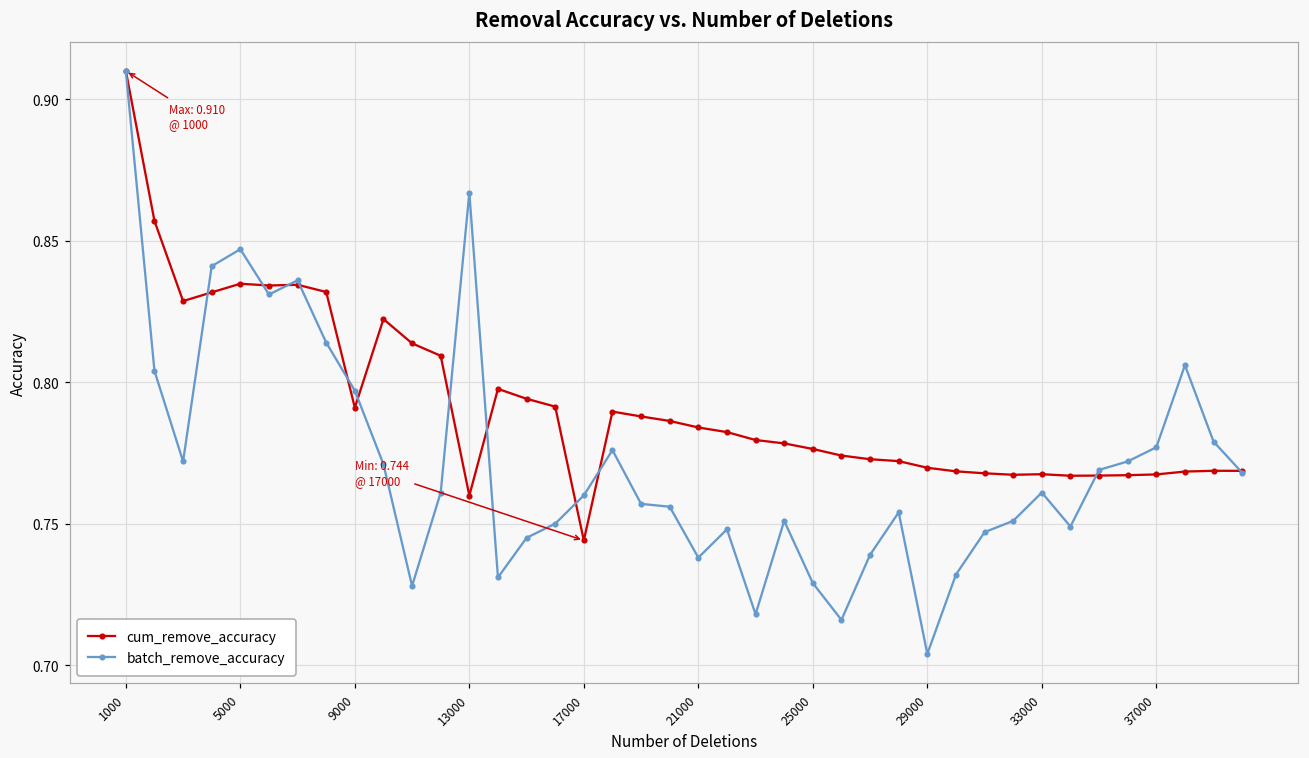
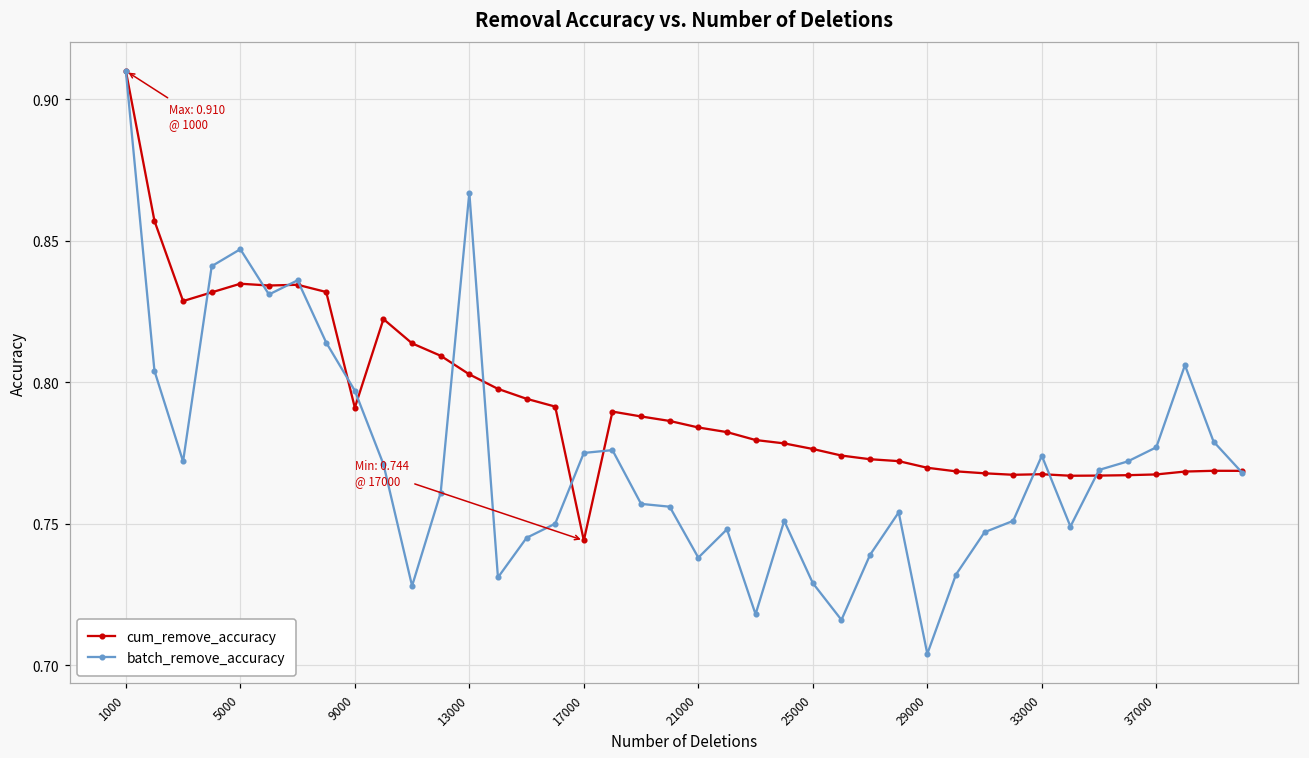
  {
    "cum_remove_accuracy": {
      "5000": 0.835,
      "9000": 0.791,
-     "13000": 0.760,
+     "13000": 0.803,
      "17000": 0.744,
      "21000": 0.784,
      "25000": 0.776,
      "29000": 0.770,
      "33000": 0.767,
      "37000": 0.767
    },
    "batch_remove_accuracy": {
      "5000": 0.847,
      "9000": 0.797,
      "13000": 0.867,
-     "17000": 0.760,
+     "17000": 0.775,
      "21000": 0.738,
      "25000": 0.729,
      "29000": 0.704,
-     "33000": 0.761,
+     "33000": 0.774,
      "37000": 0.777
    }
  }
